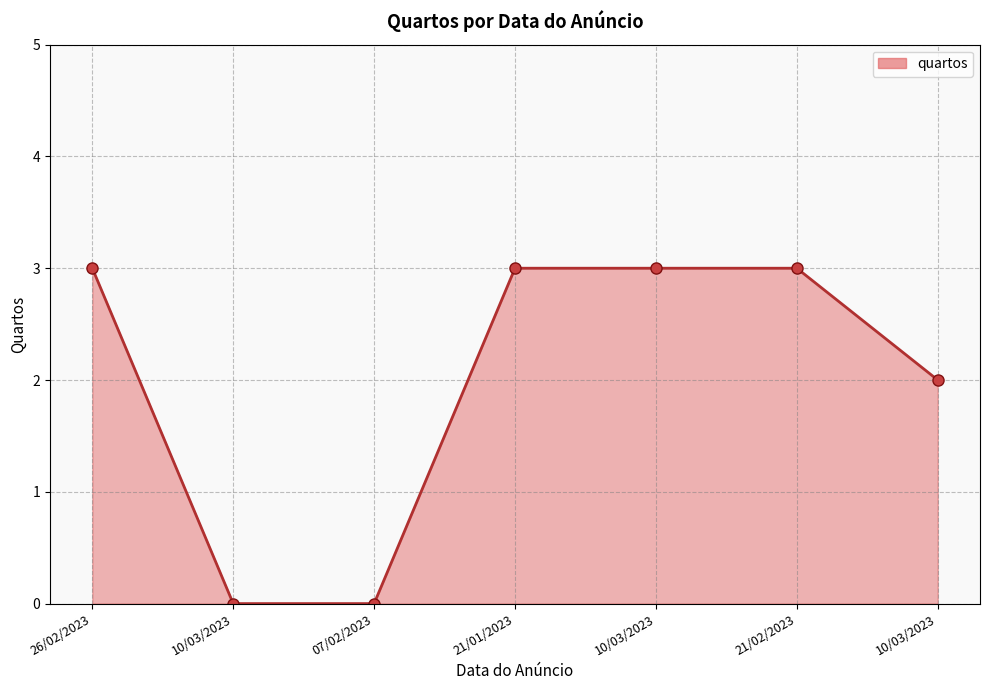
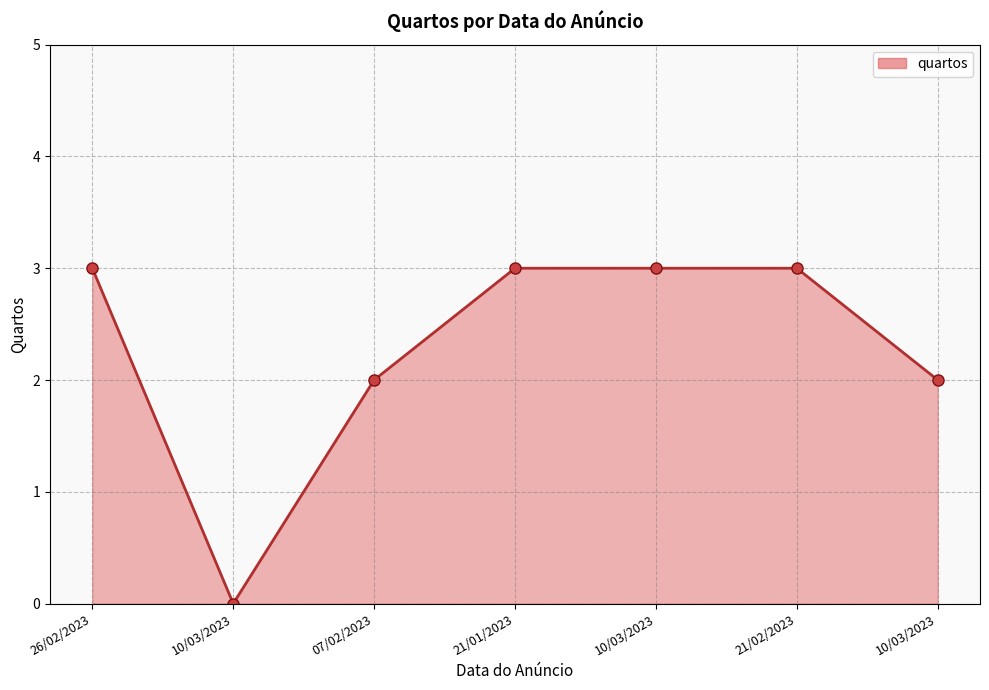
  {
    "26/02/2023": 3,
-   "07/02/2023": 0,
+   "07/02/2023": 2,
    "21/01/2023": 3,
    "21/02/2023": 3
  }
